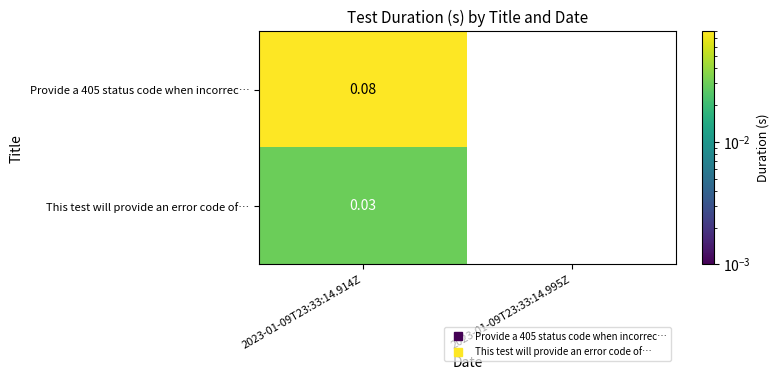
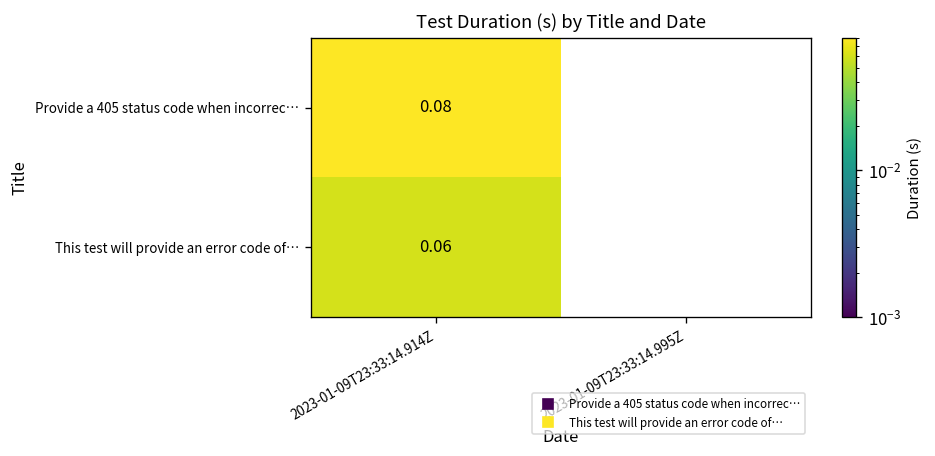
  {
    "Provide a 405 status code when incorrec…": {
      "2023-01-09T23:33:14.914Z": 0.08
    },
    "This test will provide an error code of…": {
-     "2023-01-09T23:33:14.914Z": 0.03
+     "2023-01-09T23:33:14.914Z": 0.06
    }
  }
